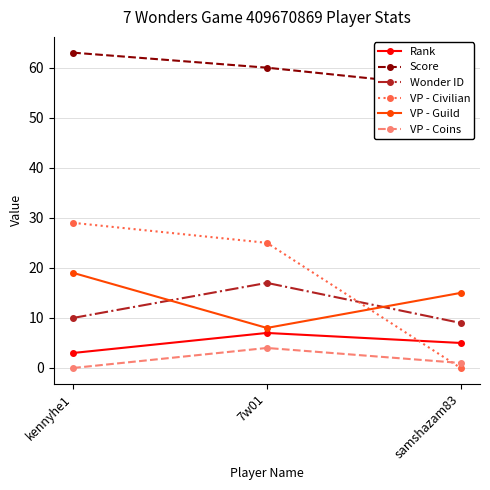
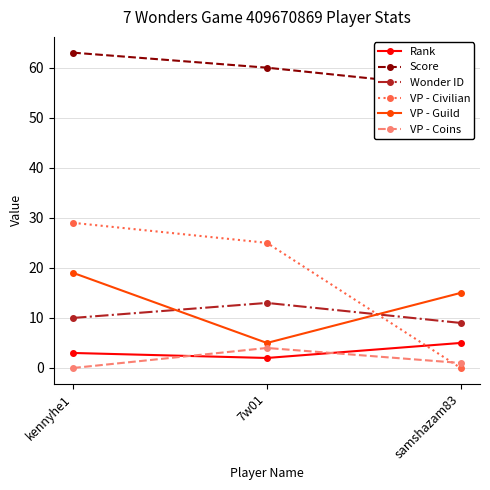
  {
    "Rank": {
      "kennyhe1": 3,
-     "7w01": 7,
+     "7w01": 2,
      "samshazam83": 5
    },
    "Score": {
      "kennyhe1": 63,
      "7w01": 60
    },
    "Wonder ID": {
      "kennyhe1": 10,
-     "7w01": 17,
+     "7w01": 13,
      "samshazam83": 9
    },
    "VP - Guild": {
      "kennyhe1": 19,
-     "7w01": 8,
+     "7w01": 5,
      "samshazam83": 15
    }
  }
